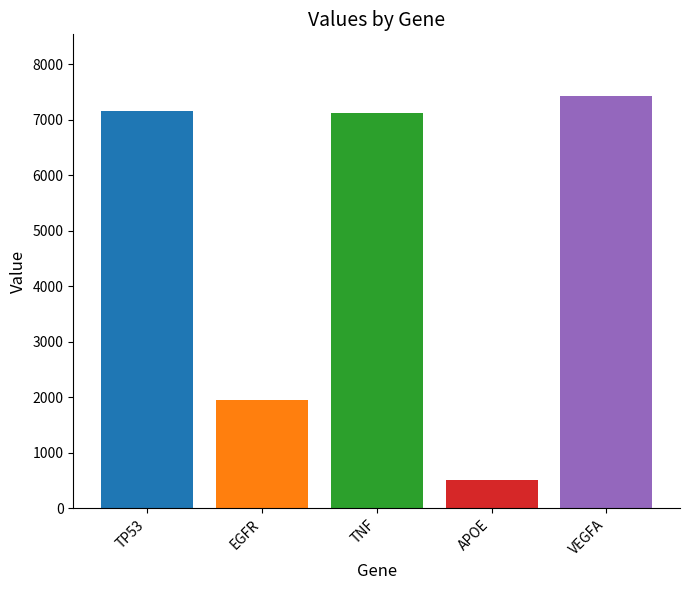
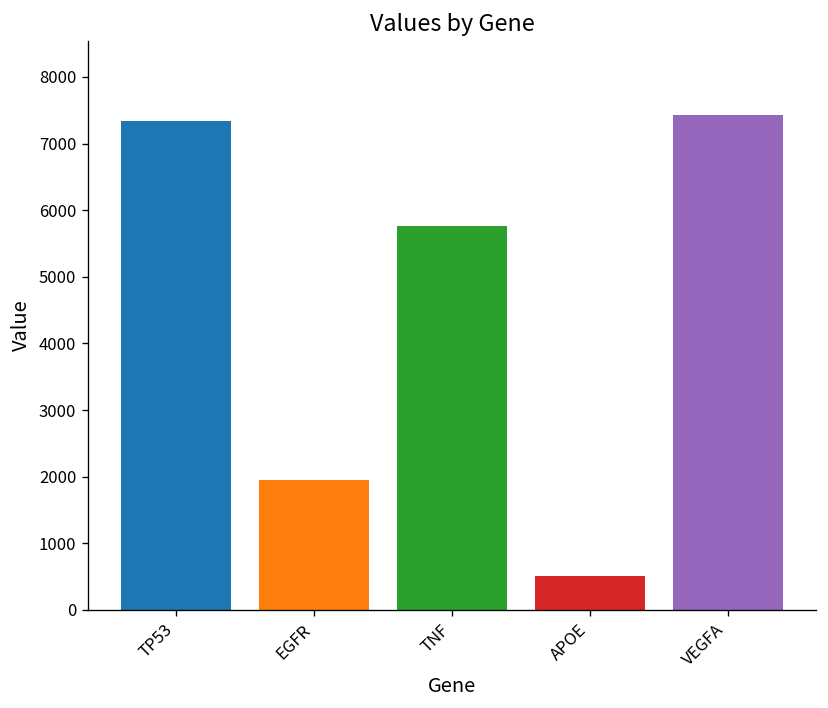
  {
-   "TP53": 7200,
+   "TP53": 7300,
    "EGFR": 2000,
-   "TNF": 7100,
+   "TNF": 5800,
    "APOE": 500,
    "VEGFA": 7400
  }
